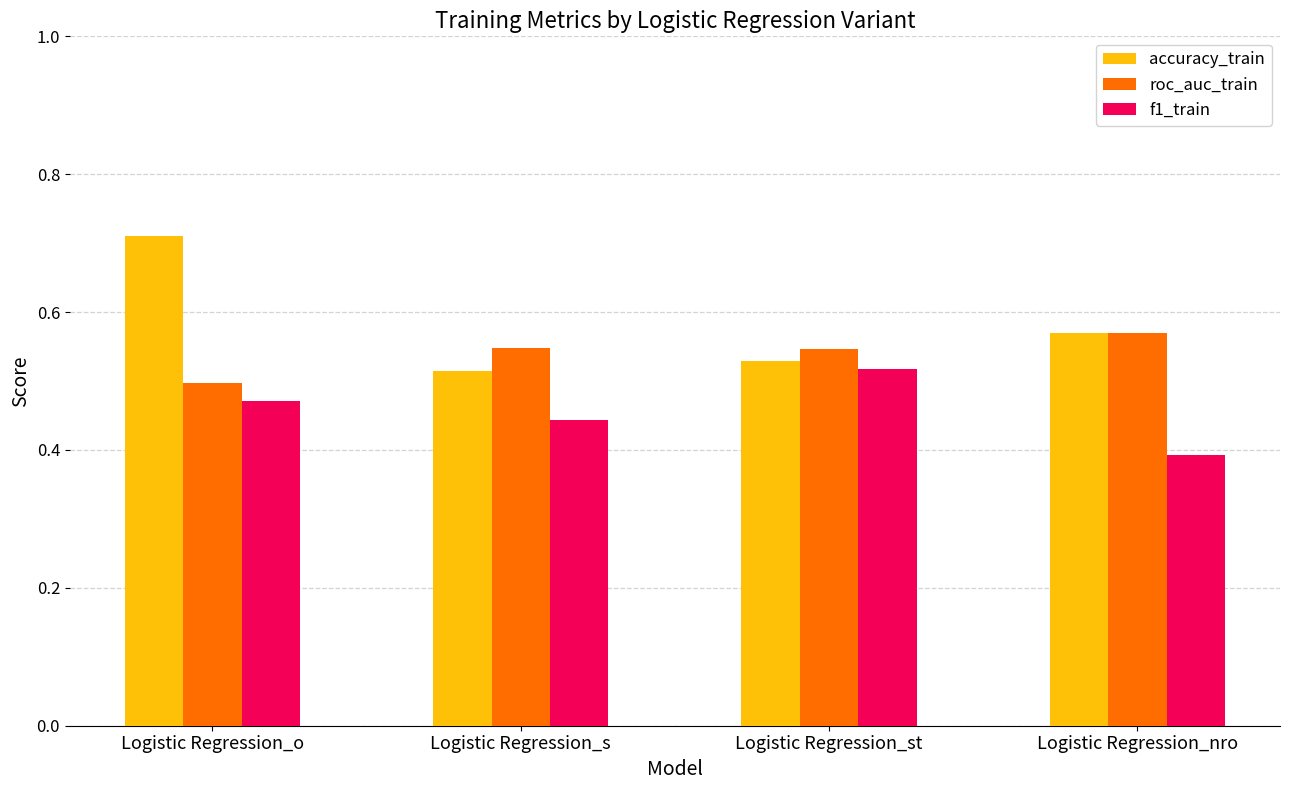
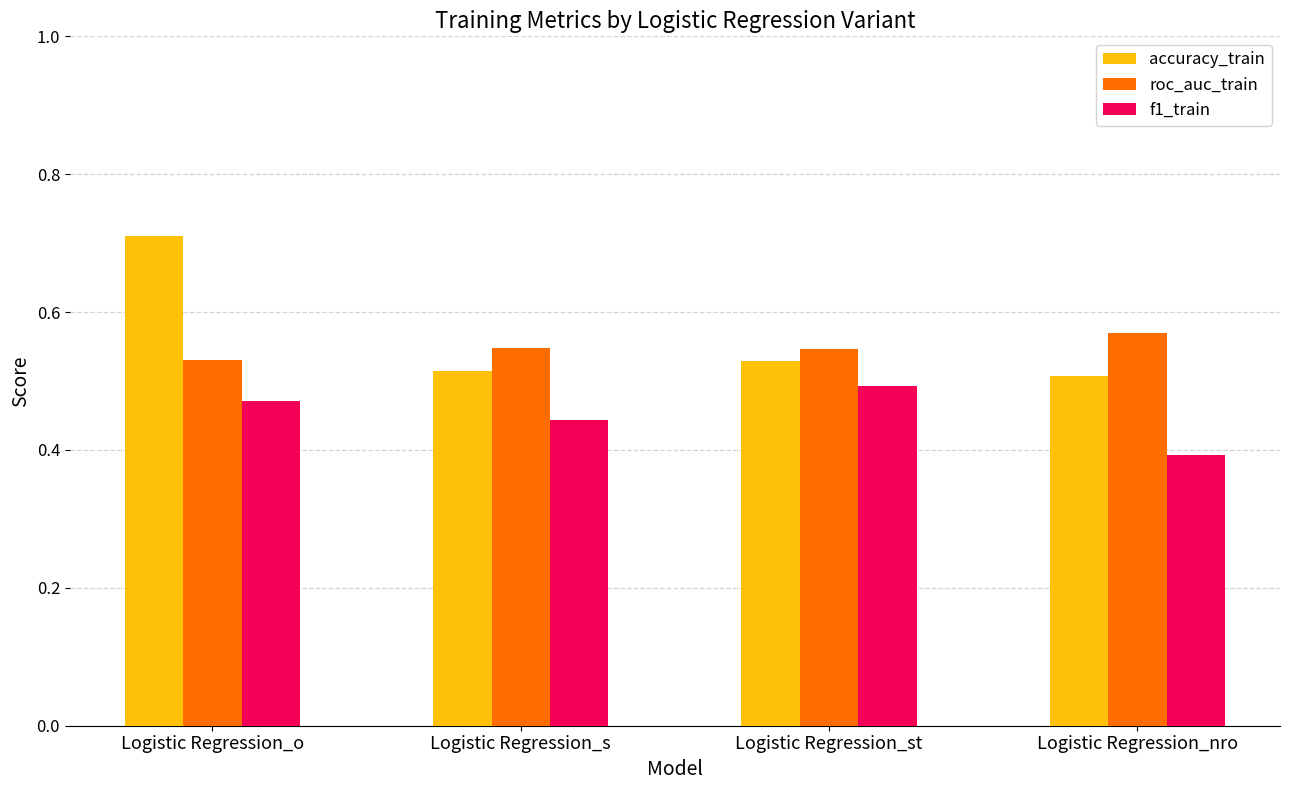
  {
    "accuracy_train": {
      "Logistic Regression_o": 0.71,
      "Logistic Regression_s": 0.52,
      "Logistic Regression_st": 0.53,
-     "Logistic Regression_nro": 0.57
+     "Logistic Regression_nro": 0.51
    },
    "roc_auc_train": {
-     "Logistic Regression_o": 0.50,
+     "Logistic Regression_o": 0.53,
      "Logistic Regression_s": 0.55,
      "Logistic Regression_st": 0.55,
      "Logistic Regression_nro": 0.57
    },
    "f1_train": {
      "Logistic Regression_o": 0.47,
      "Logistic Regression_s": 0.44,
-     "Logistic Regression_st": 0.52,
+     "Logistic Regression_st": 0.49,
      "Logistic Regression_nro": 0.39
    }
  }
